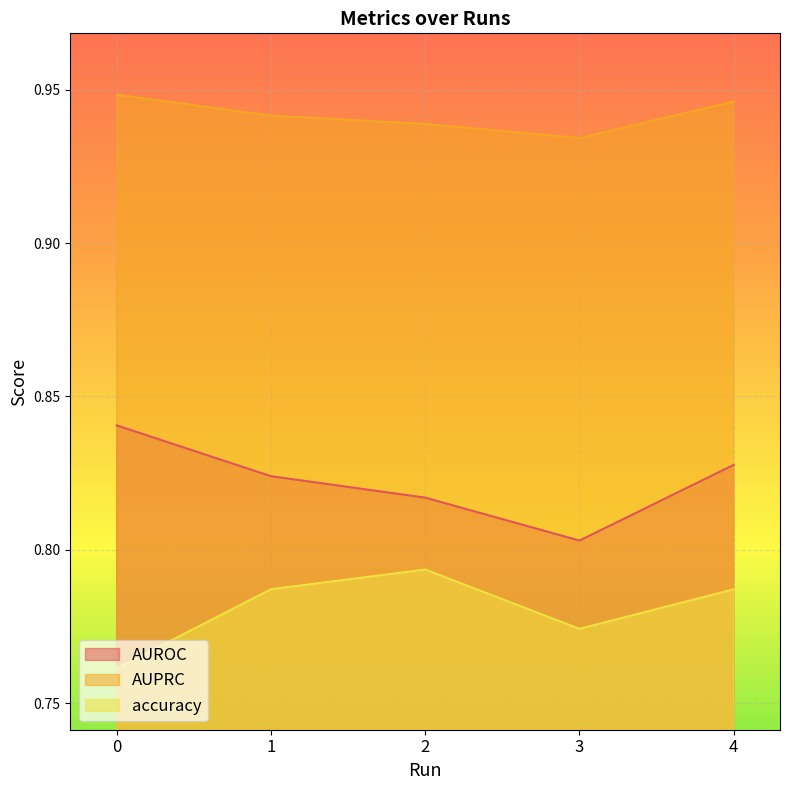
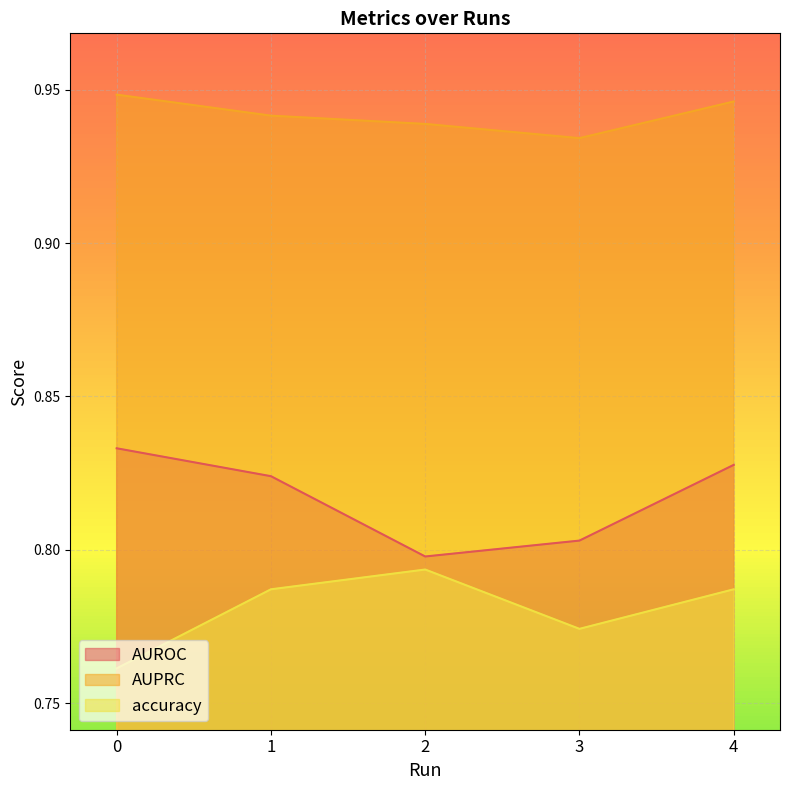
  {
    "AUROC": {
-     "0": 0.841,
+     "0": 0.833,
      "1": 0.824,
-     "2": 0.817,
+     "2": 0.798,
      "3": 0.803,
      "4": 0.828
    }
  }
